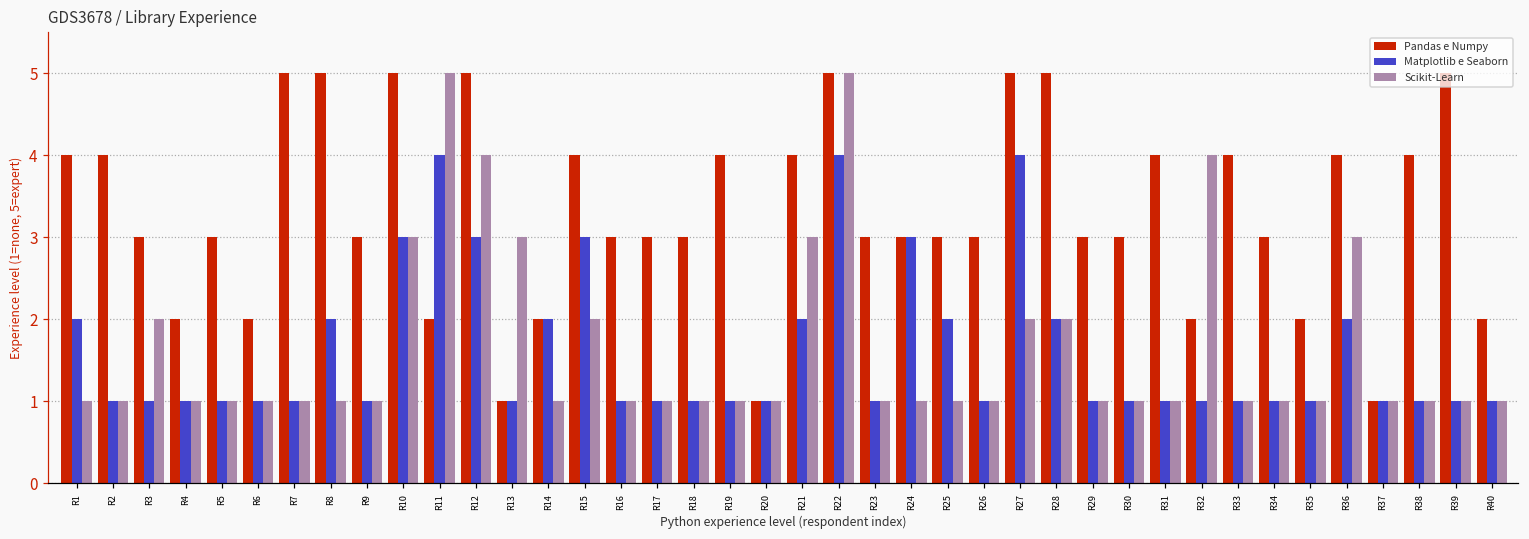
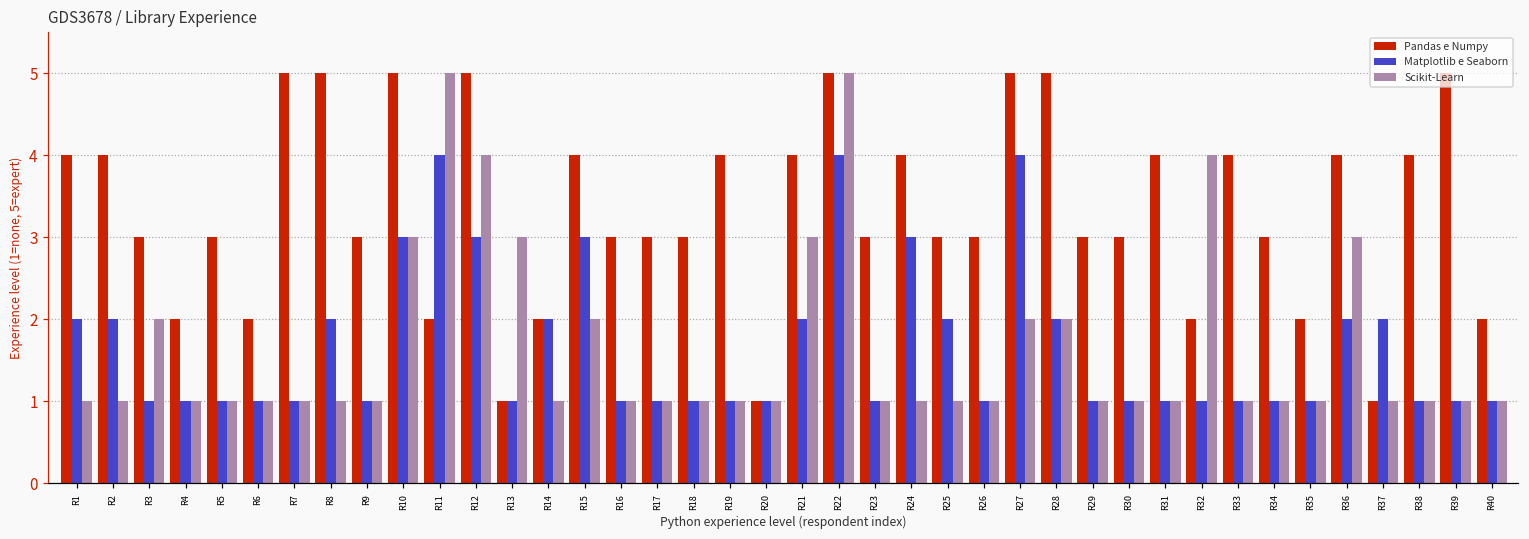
  {
    "Pandas e Numpy": {
      "R1": 4,
      "R2": 4,
      "R3": 3,
      "R4": 2,
      "R5": 3,
      "R6": 2,
      "R7": 5,
      "R8": 5,
      "R9": 3,
      "R10": 5,
      "R11": 2,
      "R12": 5,
      "R13": 1,
      "R14": 2,
      "R15": 4,
      "R16": 3,
      "R17": 3,
      "R18": 3,
      "R19": 4,
      "R20": 1,
      "R21": 4,
      "R22": 5,
      "R23": 3,
-     "R24": 3,
+     "R24": 4,
      "R25": 3,
      "R26": 3,
      "R27": 5,
      "R28": 5,
      "R29": 3,
      "R30": 3,
      "R31": 4,
      "R32": 2,
      "R33": 4,
      "R34": 3,
      "R35": 2,
      "R36": 4,
      "R37": 1,
      "R38": 4,
      "R40": 2
    },
    "Matplotlib e Seaborn": {
      "R1": 2,
-     "R2": 1,
+     "R2": 2,
      "R3": 1,
      "R4": 1,
      "R5": 1,
      "R6": 1,
      "R7": 1,
      "R8": 2,
      "R9": 1,
      "R10": 3,
      "R11": 4,
      "R12": 3,
      "R13": 1,
      "R14": 2,
      "R15": 3,
      "R16": 1,
      "R17": 1,
      "R18": 1,
      "R19": 1,
      "R20": 1,
      "R21": 2,
      "R22": 4,
      "R23": 1,
      "R24": 3,
      "R25": 2,
      "R26": 1,
      "R27": 4,
      "R28": 2,
      "R29": 1,
      "R30": 1,
      "R31": 1,
      "R32": 1,
      "R33": 1,
      "R34": 1,
      "R35": 1,
      "R36": 2,
-     "R37": 1,
+     "R37": 2,
      "R38": 1,
      "R39": 1,
      "R40": 1
    },
    "Scikit-Learn": {
      "R1": 1,
      "R2": 1,
      "R3": 2,
      "R4": 1,
      "R5": 1,
      "R6": 1,
      "R7": 1,
      "R8": 1,
      "R9": 1,
      "R10": 3,
      "R11": 5,
      "R12": 4,
      "R13": 3,
      "R14": 1,
      "R15": 2,
      "R16": 1,
      "R17": 1,
      "R18": 1,
      "R19": 1,
      "R20": 1,
      "R21": 3,
      "R22": 5,
      "R23": 1,
      "R24": 1,
      "R25": 1,
      "R26": 1,
      "R27": 2,
      "R28": 2,
      "R29": 1,
      "R30": 1,
      "R31": 1,
      "R32": 4,
      "R33": 1,
      "R34": 1,
      "R35": 1,
      "R36": 3,
      "R37": 1,
      "R38": 1,
      "R39": 1,
      "R40": 1
    }
  }
